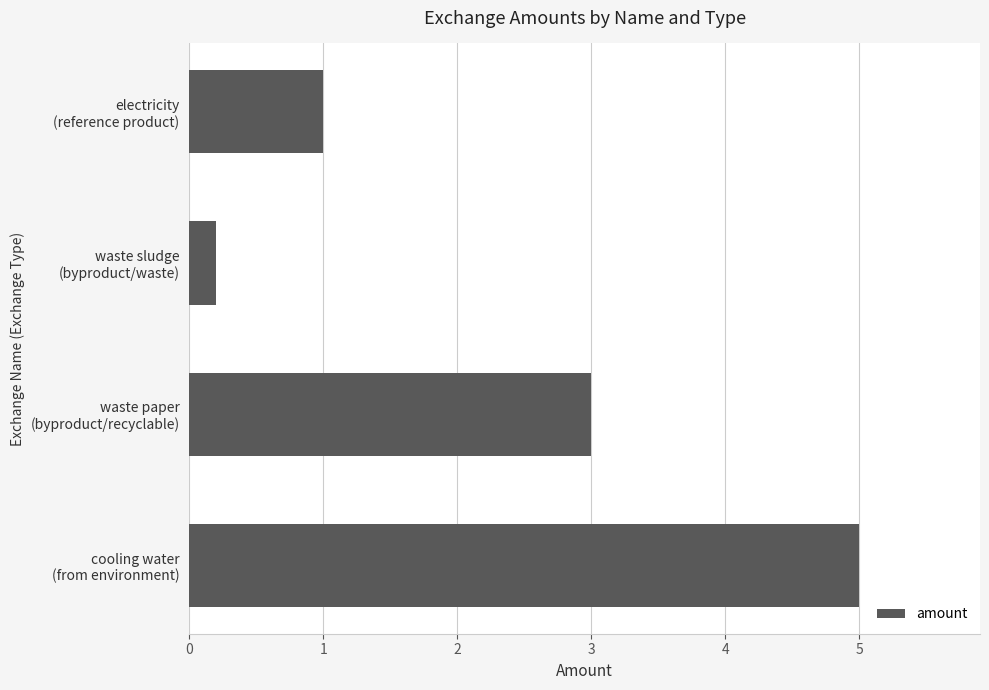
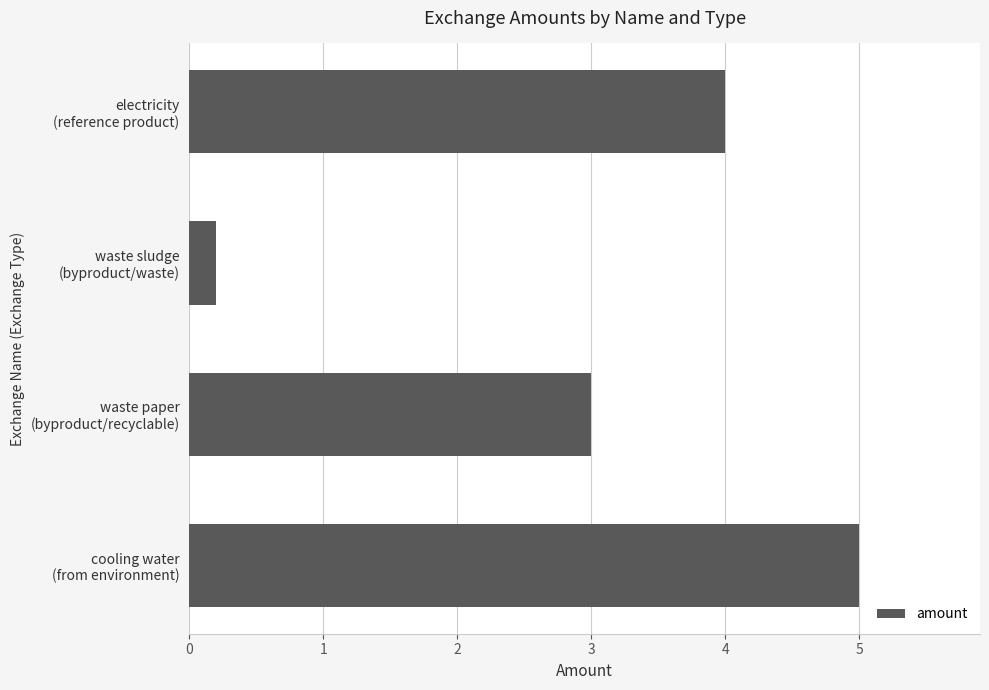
  {
-   "electricity (reference product)": 1,
+   "electricity (reference product)": 4,
    "waste sludge (byproduct/waste)": 0.20,
    "waste paper (byproduct/recyclable)": 3,
    "cooling water (from environment)": 5
  }
